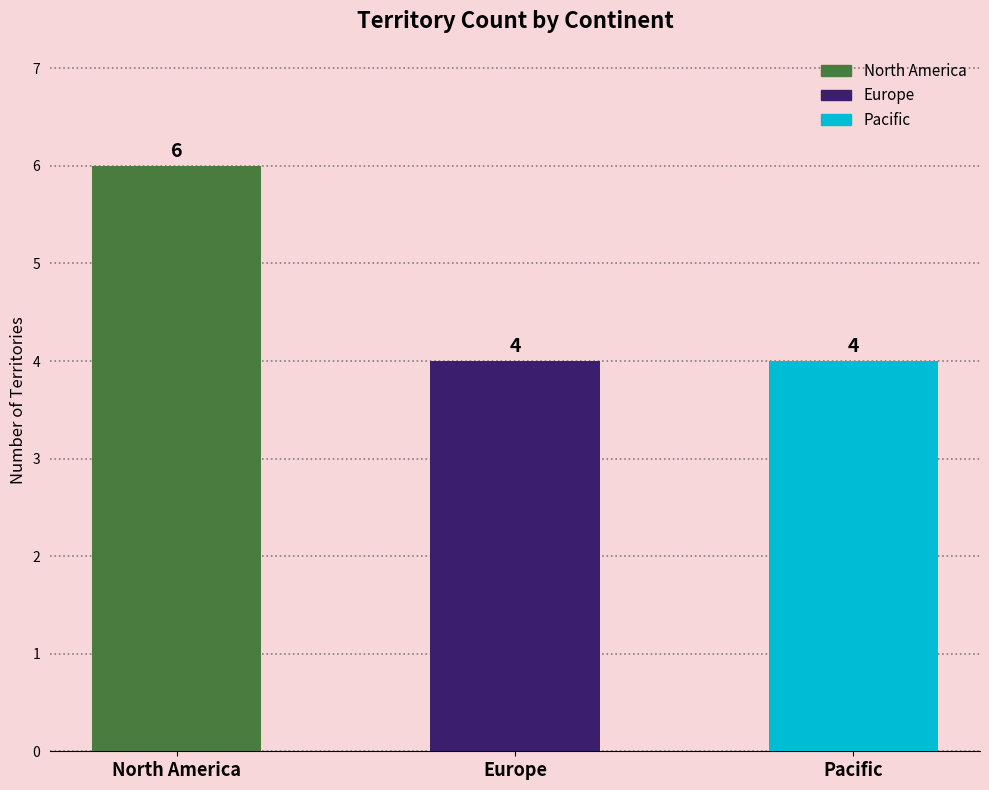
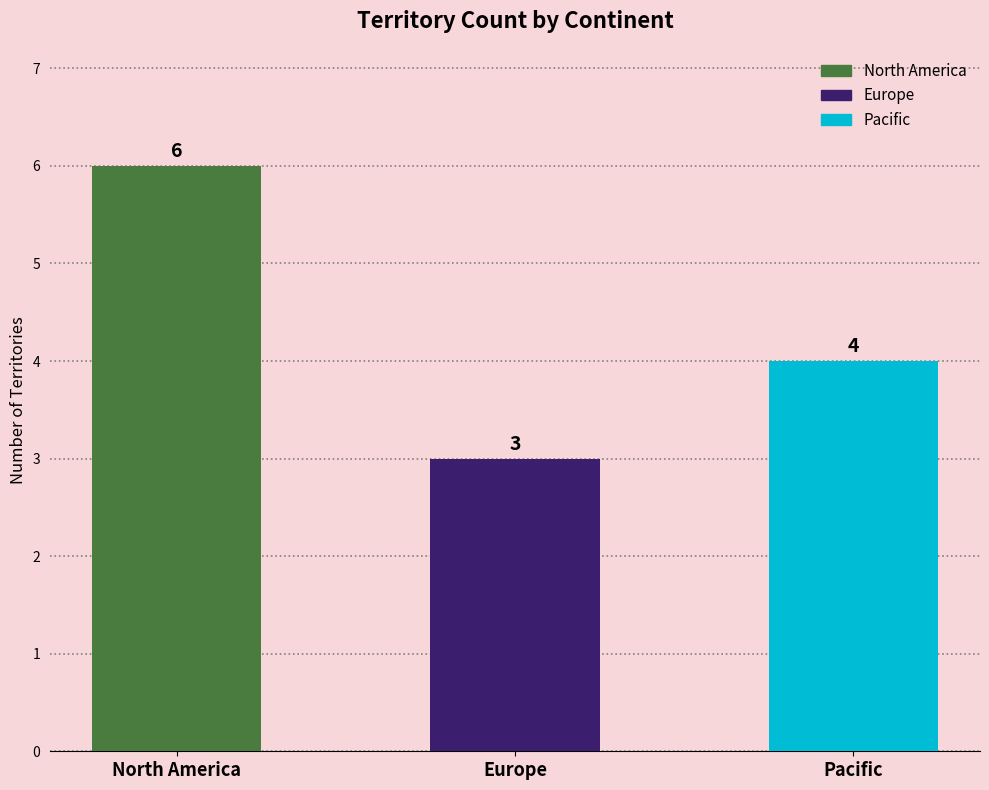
  {
    "North America": 6,
-   "Europe": 4,
+   "Europe": 3,
    "Pacific": 4
  }
